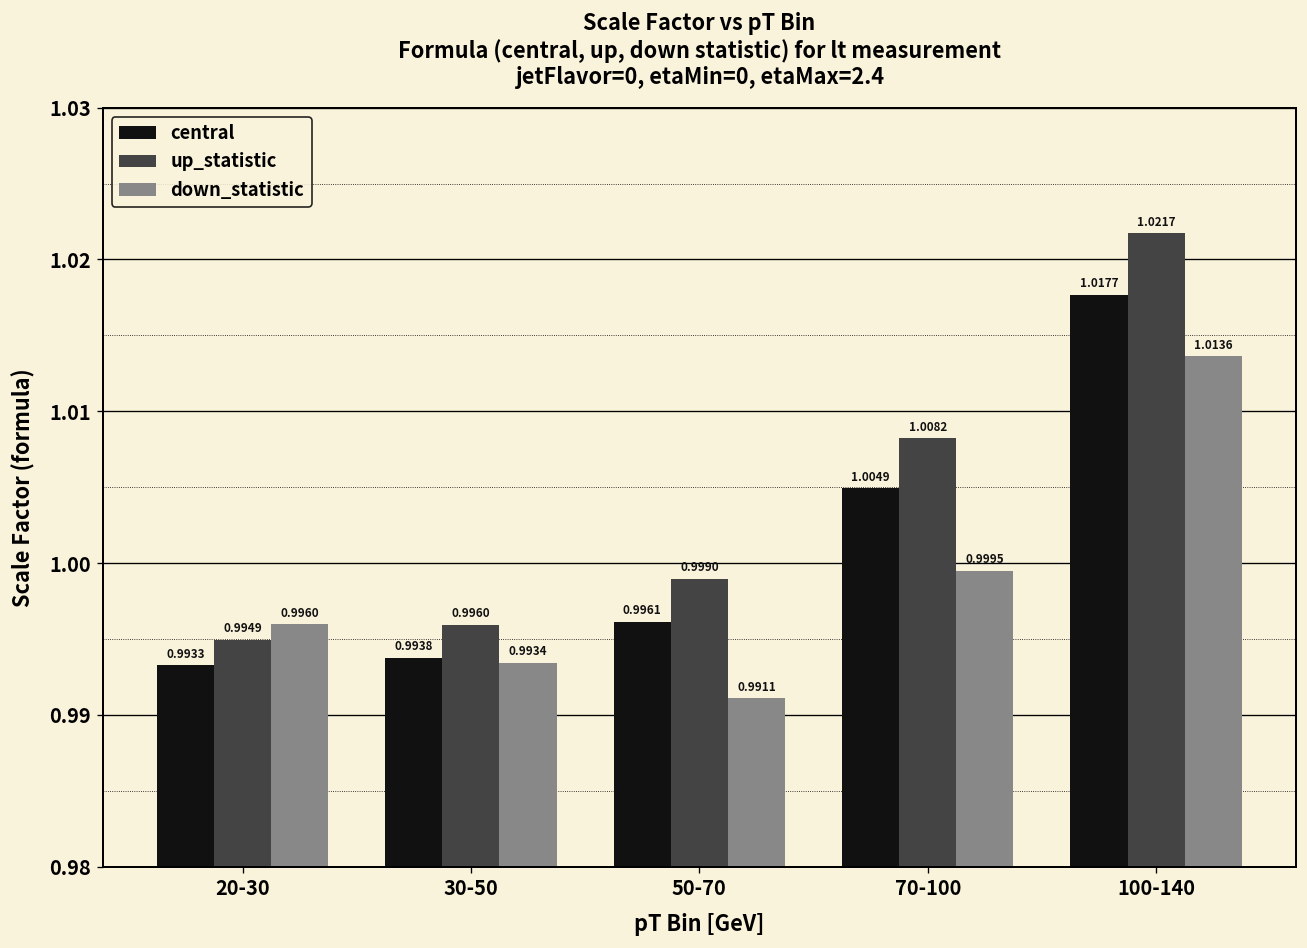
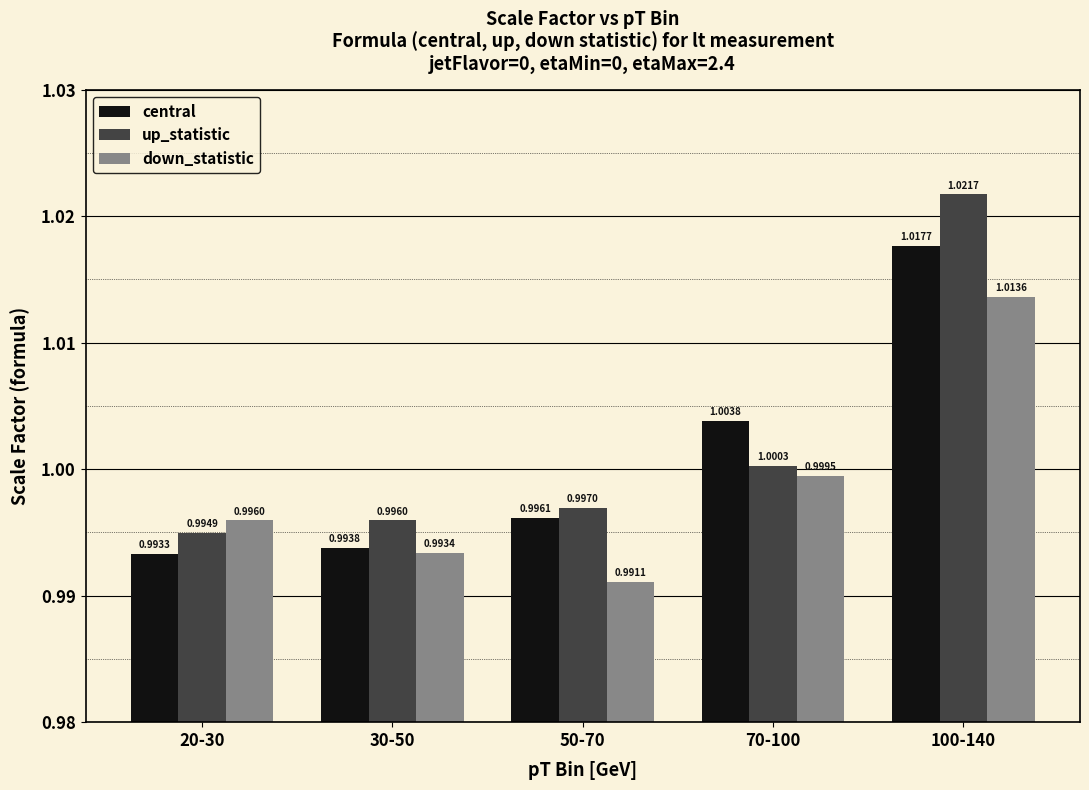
  {
    "central": {
      "20-30": 0.9933,
      "30-50": 0.9938,
      "50-70": 0.9961,
-     "70-100": 1.0049,
+     "70-100": 1.0038,
      "100-140": 1.0177
    },
    "up_statistic": {
      "20-30": 0.9949,
      "30-50": 0.9960,
-     "50-70": 0.9990,
-     "70-100": 1.0082,
+     "50-70": 0.9970,
+     "70-100": 1.0003,
      "100-140": 1.0217
    },
    "down_statistic": {
      "20-30": 0.9960,
      "30-50": 0.9934,
      "50-70": 0.9911,
      "70-100": 0.9995,
      "100-140": 1.0136
    }
  }
